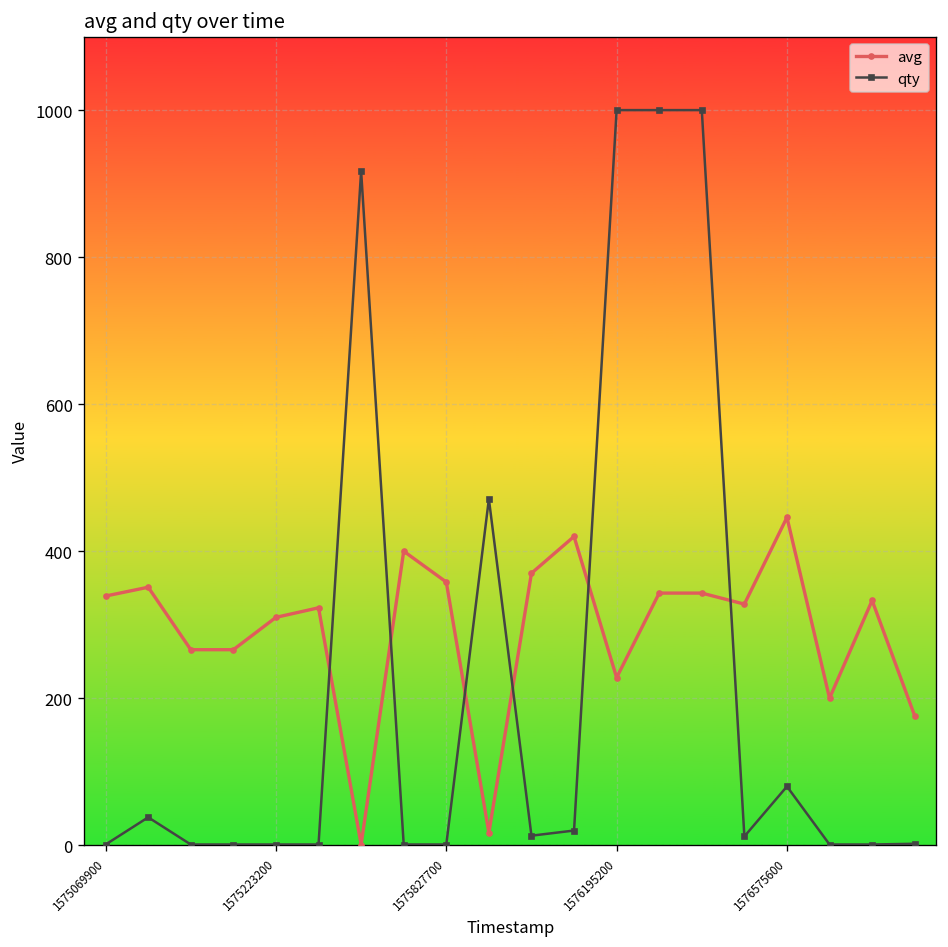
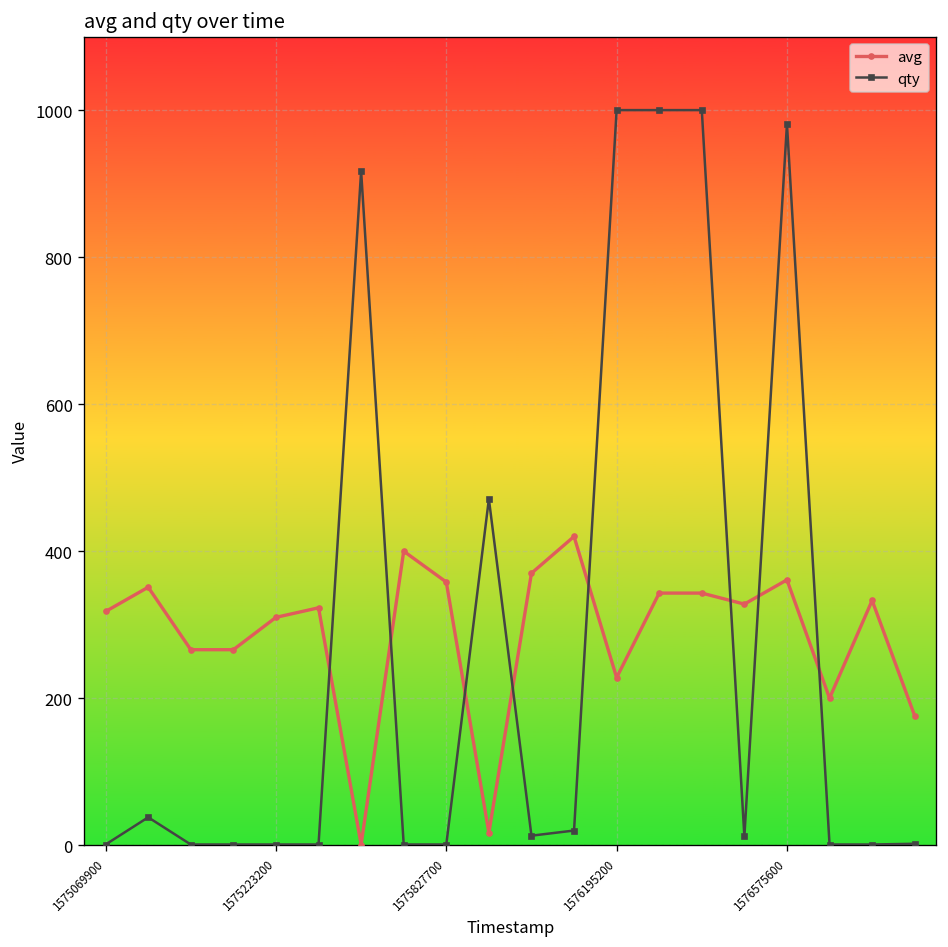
  {
    "avg": {
-     "1575069900": 340,
+     "1575069900": 320,
      "1575223200": 310,
      "1575827700": 360,
      "1576195200": 230,
-     "1576575600": 450
+     "1576575600": 360
    },
    "qty": {
      "1575069900": 0,
      "1575223200": 0,
      "1575827700": 0,
      "1576195200": 1000,
-     "1576575600": 80
+     "1576575600": 980
    }
  }
